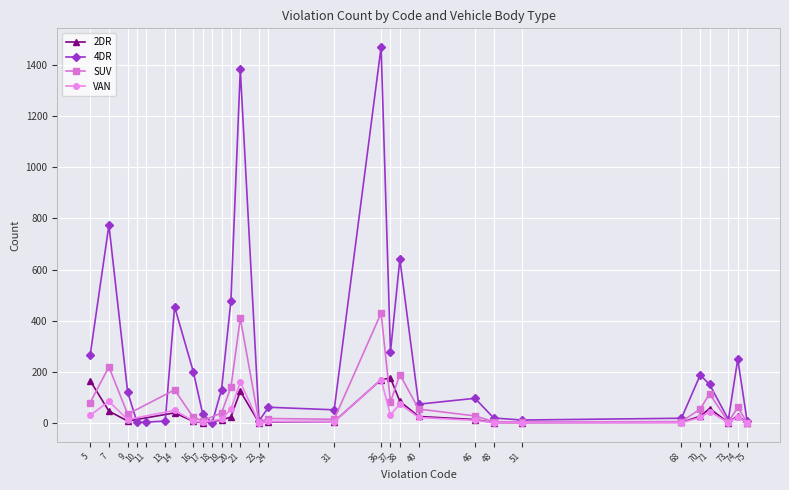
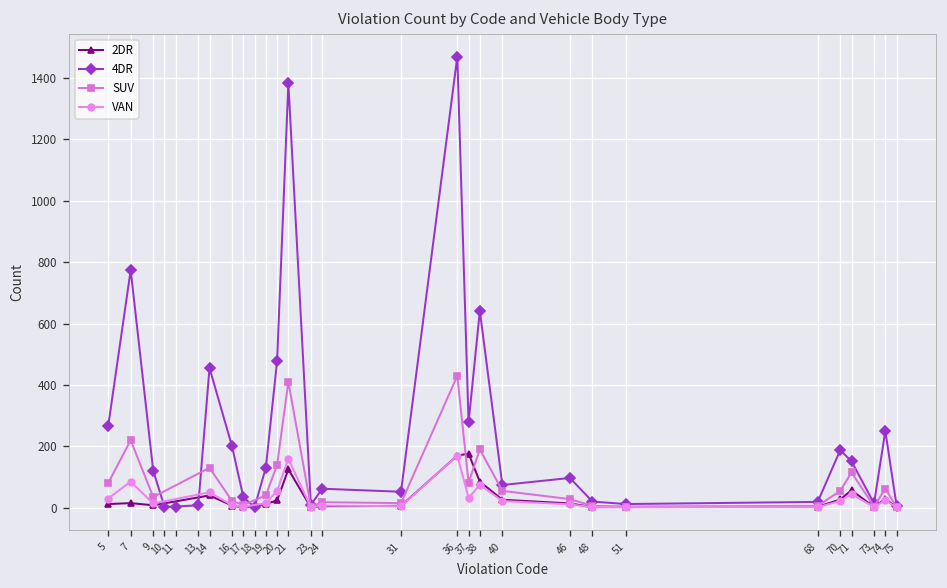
  {
    "2DR": {
-     "5": 170,
-     "7": 50,
+     "5": 10,
+     "7": 20,
      "14": 40,
      "20": 20,
      "21": 130,
      "37": 180,
      "71": 60
    },
    "4DR": {
      "5": 270,
      "7": 770,
      "9": 120,
      "10": 0,
      "11": 0,
      "13": 10,
      "14": 460,
      "16": 200,
      "17": 40,
      "18": 0,
      "19": 130,
      "20": 480,
      "21": 1380,
      "24": 60,
      "31": 50,
      "36": 1470,
      "37": 280,
      "38": 640,
      "40": 70,
      "46": 100,
      "48": 20,
      "68": 20,
      "70": 190,
      "71": 150,
      "73": 10,
      "74": 250
    }
  }
